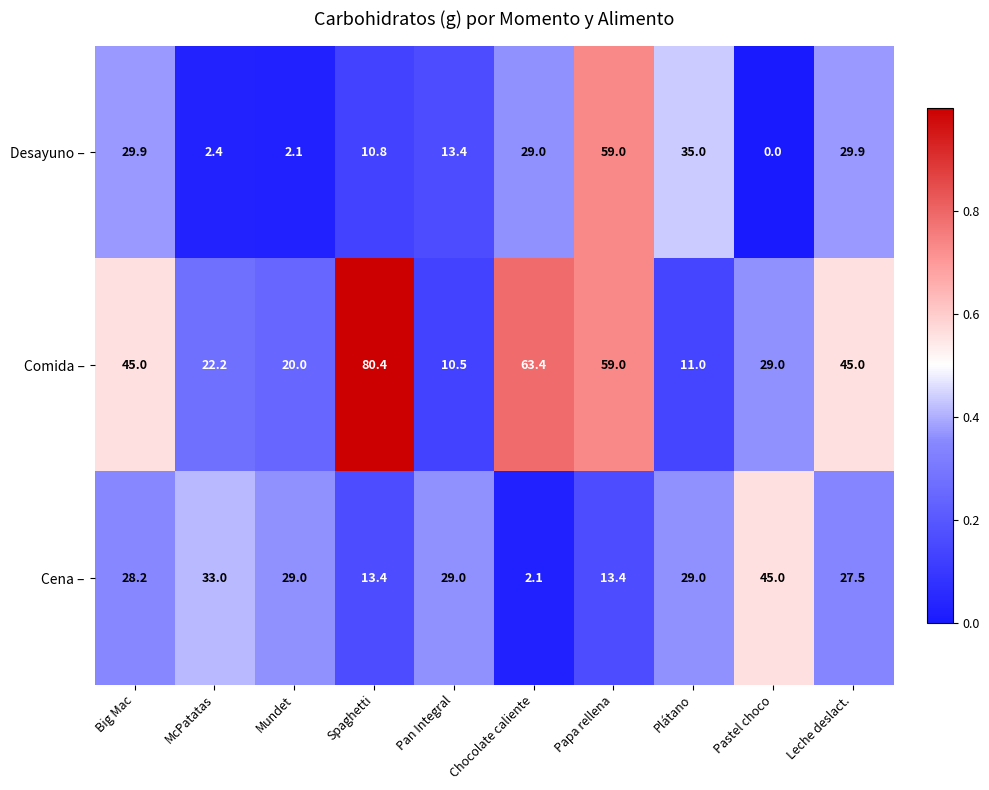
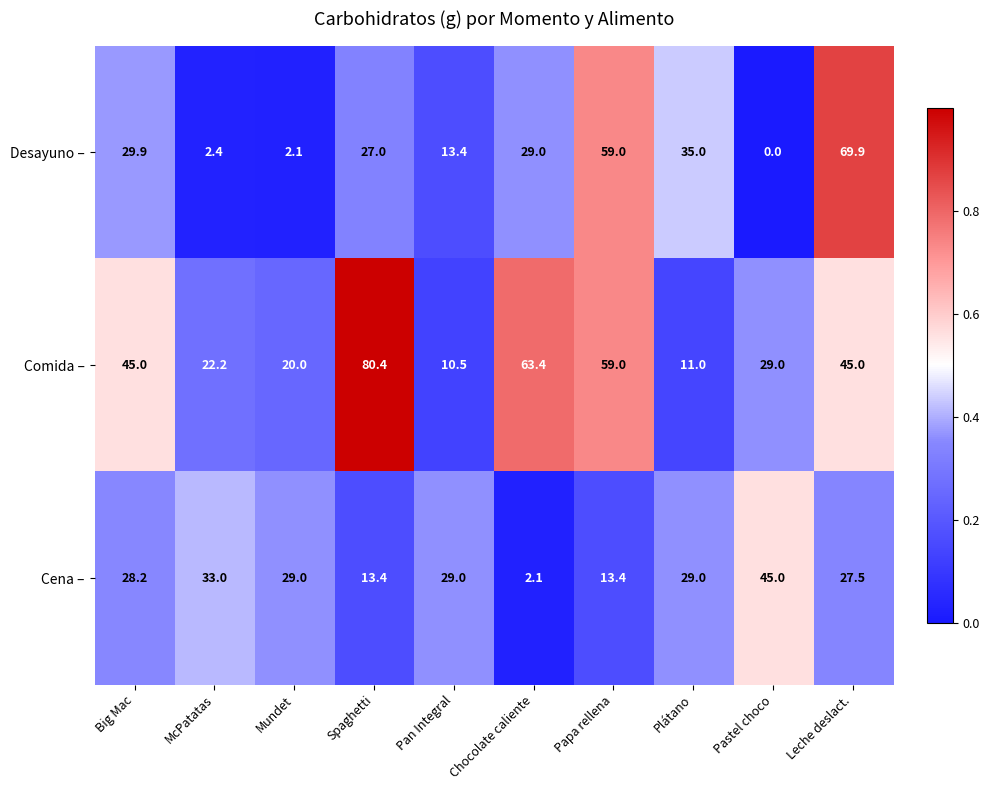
  {
    "Desayuno –": {
      "Big Mac": 29.9,
      "McPatatas": 2.4,
      "Mundet": 2.1,
-     "Spaghetti": 10.8,
+     "Spaghetti": 27.0,
      "Pan Integral": 13.4,
      "Chocolate caliente": 29.0,
      "Papa rellena": 59.0,
      "Plátano": 35.0,
      "Pastel choco": 0.0,
-     "Leche deslact.": 29.9
+     "Leche deslact.": 69.9
    },
    "Comida –": {
      "Big Mac": 45.0,
      "McPatatas": 22.2,
      "Mundet": 20.0,
      "Spaghetti": 80.4,
      "Pan Integral": 10.5,
      "Chocolate caliente": 63.4,
      "Papa rellena": 59.0,
      "Plátano": 11.0,
      "Pastel choco": 29.0,
      "Leche deslact.": 45.0
    },
    "Cena –": {
      "Big Mac": 28.2,
      "McPatatas": 33.0,
      "Mundet": 29.0,
      "Spaghetti": 13.4,
      "Pan Integral": 29.0,
      "Chocolate caliente": 2.1,
      "Papa rellena": 13.4,
      "Plátano": 29.0,
      "Pastel choco": 45.0,
      "Leche deslact.": 27.5
    }
  }
